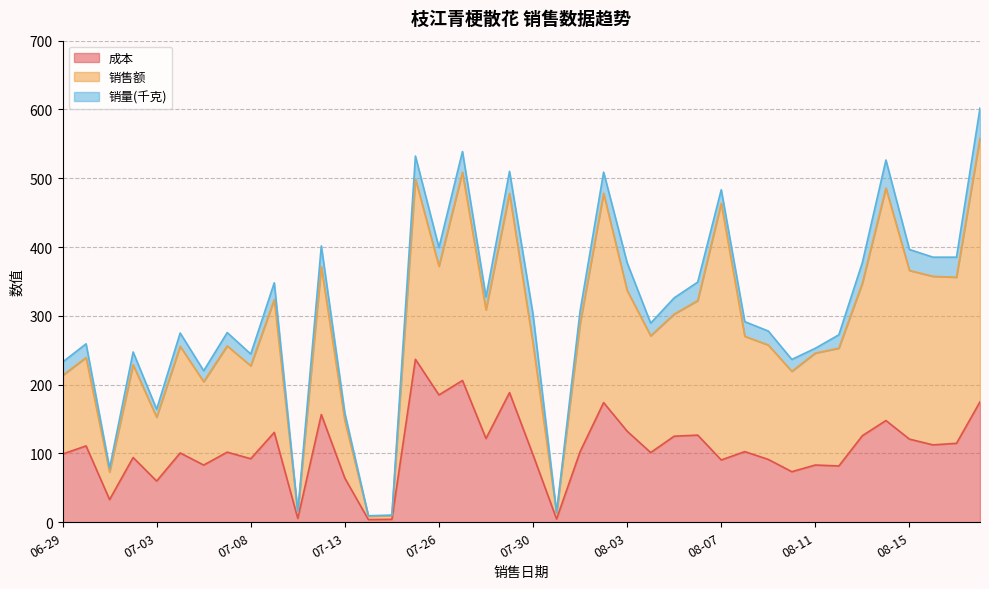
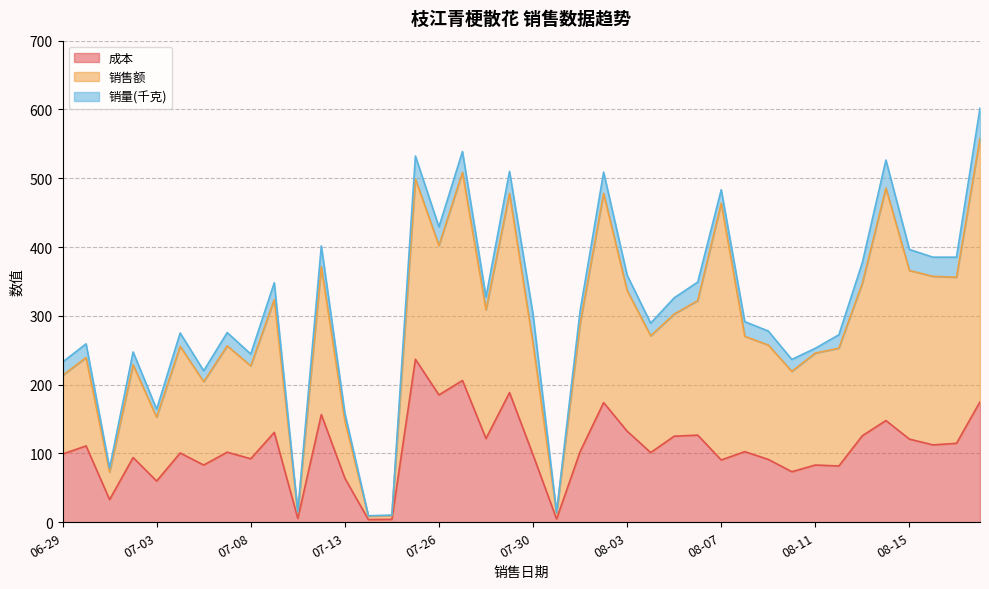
  {
    "成本": {
      "06-29": 100,
      "07-03": 60,
      "07-08": 90,
      "07-13": 60,
      "07-26": 190,
      "07-30": 100,
      "08-03": 130,
      "08-07": 90,
      "08-11": 80,
      "08-15": 120
    },
    "销售额": {
      "06-29": 110,
      "07-03": 90,
      "07-08": 130,
      "07-13": 80,
-     "07-26": 190,
+     "07-26": 220,
      "07-30": 160,
      "08-03": 200,
      "08-07": 370,
      "08-11": 160,
      "08-15": 250
    },
    "销量(千克)": {
      "06-29": 20,
      "07-03": 10,
      "07-08": 20,
      "07-13": 10,
      "07-26": 30,
      "07-30": 40,
-     "08-03": 40,
+     "08-03": 20,
      "08-07": 20,
      "08-11": 10,
      "08-15": 30
    }
  }
